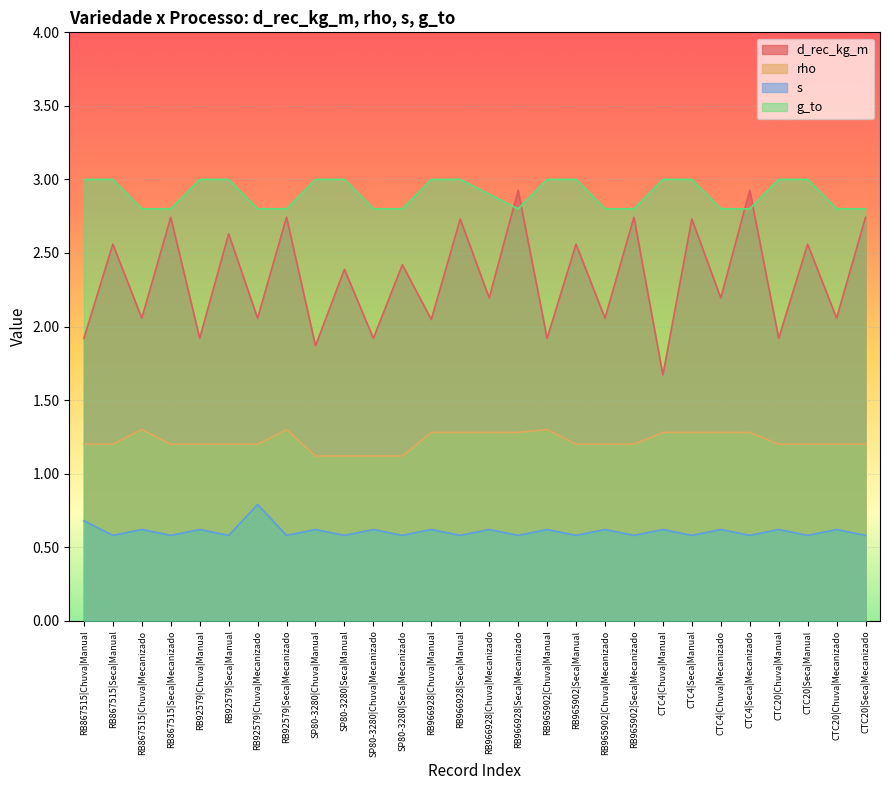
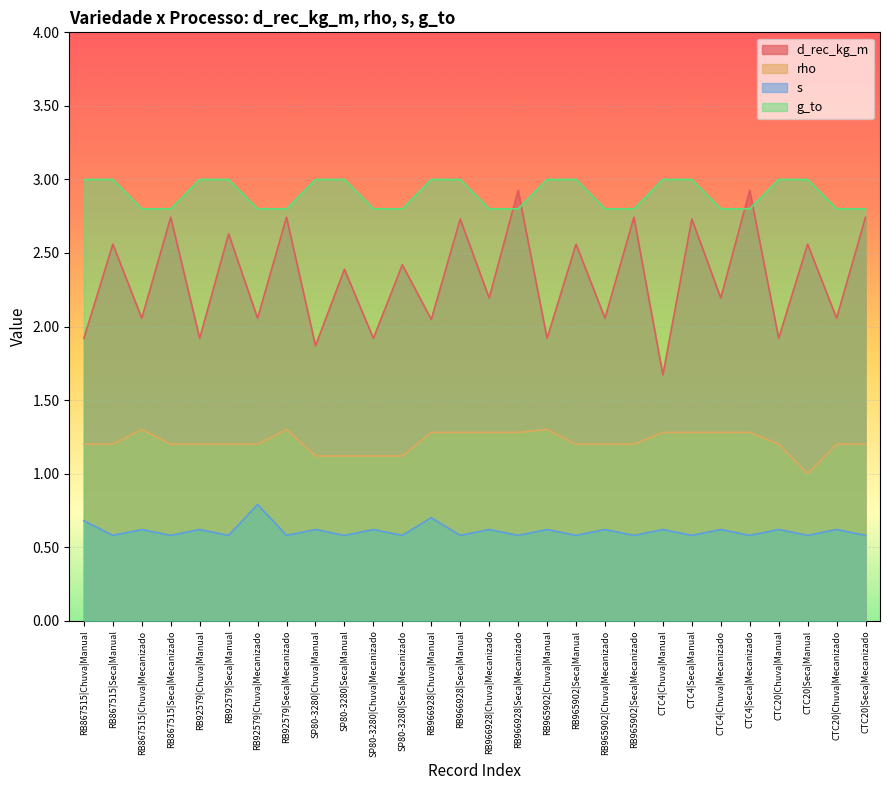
  {
    "d_rec_kg_m": {
      "RB867515|Chuva|Manual": 1.92,
      "RB867515|Seca|Manual": 2.56,
      "RB867515|Chuva|Mecanizado": 2.06,
      "RB867515|Seca|Mecanizado": 2.74,
      "RB92579|Chuva|Manual": 1.92,
      "RB92579|Seca|Manual": 2.63,
      "RB92579|Chuva|Mecanizado": 2.06,
      "RB92579|Seca|Mecanizado": 2.74,
      "SP80-3280|Chuva|Manual": 1.87,
      "SP80-3280|Seca|Manual": 2.39,
      "SP80-3280|Chuva|Mecanizado": 1.92,
      "SP80-3280|Seca|Mecanizado": 2.42,
      "RB966928|Chuva|Manual": 2.05,
      "RB966928|Seca|Manual": 2.73,
      "RB966928|Chuva|Mecanizado": 2.19,
      "RB966928|Seca|Mecanizado": 2.93,
      "RB965902|Chuva|Manual": 1.92,
      "RB965902|Seca|Manual": 2.56,
      "RB965902|Chuva|Mecanizado": 2.06,
      "RB965902|Seca|Mecanizado": 2.74,
      "CTC4|Chuva|Manual": 1.67,
      "CTC4|Seca|Manual": 2.73,
      "CTC4|Chuva|Mecanizado": 2.19,
      "CTC4|Seca|Mecanizado": 2.93,
      "CTC20|Chuva|Manual": 1.92,
      "CTC20|Seca|Manual": 2.56,
      "CTC20|Chuva|Mecanizado": 2.06,
      "CTC20|Seca|Mecanizado": 2.74
    },
    "rho": {
      "RB867515|Chuva|Manual": 1.2,
      "RB867515|Seca|Manual": 1.2,
      "RB867515|Chuva|Mecanizado": 1.3,
      "RB867515|Seca|Mecanizado": 1.2,
      "RB92579|Chuva|Manual": 1.2,
      "RB92579|Seca|Manual": 1.2,
      "RB92579|Chuva|Mecanizado": 1.2,
      "RB92579|Seca|Mecanizado": 1.3,
      "SP80-3280|Chuva|Manual": 1.12,
      "SP80-3280|Seca|Manual": 1.12,
      "SP80-3280|Chuva|Mecanizado": 1.12,
      "SP80-3280|Seca|Mecanizado": 1.12,
      "RB966928|Chuva|Manual": 1.28,
      "RB966928|Seca|Manual": 1.28,
      "RB966928|Chuva|Mecanizado": 1.28,
      "RB966928|Seca|Mecanizado": 1.28,
      "RB965902|Chuva|Manual": 1.3,
      "RB965902|Seca|Manual": 1.2,
      "RB965902|Chuva|Mecanizado": 1.2,
      "RB965902|Seca|Mecanizado": 1.2,
      "CTC4|Chuva|Manual": 1.28,
      "CTC4|Seca|Manual": 1.28,
      "CTC4|Chuva|Mecanizado": 1.28,
      "CTC4|Seca|Mecanizado": 1.28,
      "CTC20|Chuva|Manual": 1.2,
-     "CTC20|Seca|Manual": 1.2,
+     "CTC20|Seca|Manual": 1.0,
      "CTC20|Chuva|Mecanizado": 1.2,
      "CTC20|Seca|Mecanizado": 1.2
    },
    "s": {
      "RB867515|Chuva|Manual": 0.68,
      "RB867515|Seca|Manual": 0.58,
      "RB867515|Chuva|Mecanizado": 0.62,
      "RB867515|Seca|Mecanizado": 0.58,
      "RB92579|Chuva|Manual": 0.62,
      "RB92579|Seca|Manual": 0.58,
      "RB92579|Chuva|Mecanizado": 0.79,
      "RB92579|Seca|Mecanizado": 0.58,
      "SP80-3280|Chuva|Manual": 0.62,
      "SP80-3280|Seca|Manual": 0.58,
      "SP80-3280|Chuva|Mecanizado": 0.62,
      "SP80-3280|Seca|Mecanizado": 0.58,
-     "RB966928|Chuva|Manual": 0.62,
+     "RB966928|Chuva|Manual": 0.70,
      "RB966928|Seca|Manual": 0.58,
      "RB966928|Chuva|Mecanizado": 0.62,
      "RB966928|Seca|Mecanizado": 0.58,
      "RB965902|Chuva|Manual": 0.62,
      "RB965902|Seca|Manual": 0.58,
      "RB965902|Chuva|Mecanizado": 0.62,
      "RB965902|Seca|Mecanizado": 0.58,
      "CTC4|Chuva|Manual": 0.62,
      "CTC4|Seca|Manual": 0.58,
      "CTC4|Chuva|Mecanizado": 0.62,
      "CTC4|Seca|Mecanizado": 0.58,
      "CTC20|Chuva|Manual": 0.62,
      "CTC20|Seca|Manual": 0.58,
      "CTC20|Chuva|Mecanizado": 0.62,
      "CTC20|Seca|Mecanizado": 0.58
    },
    "g_to": {
      "RB867515|Chuva|Manual": 3.0,
      "RB867515|Seca|Manual": 3.0,
      "RB867515|Chuva|Mecanizado": 2.8,
      "RB867515|Seca|Mecanizado": 2.8,
      "RB92579|Chuva|Manual": 3.0,
      "RB92579|Seca|Manual": 3.0,
      "RB92579|Chuva|Mecanizado": 2.8,
      "RB92579|Seca|Mecanizado": 2.8,
      "SP80-3280|Chuva|Manual": 3.0,
      "SP80-3280|Seca|Manual": 3.0,
      "SP80-3280|Chuva|Mecanizado": 2.8,
      "SP80-3280|Seca|Mecanizado": 2.8,
      "RB966928|Chuva|Manual": 3.0,
      "RB966928|Seca|Manual": 3.0,
-     "RB966928|Chuva|Mecanizado": 2.9,
+     "RB966928|Chuva|Mecanizado": 2.8,
      "RB966928|Seca|Mecanizado": 2.8,
      "RB965902|Chuva|Manual": 3.0,
      "RB965902|Seca|Manual": 3.0,
      "RB965902|Chuva|Mecanizado": 2.8,
      "RB965902|Seca|Mecanizado": 2.8,
      "CTC4|Chuva|Manual": 3.0,
      "CTC4|Seca|Manual": 3.0,
      "CTC4|Chuva|Mecanizado": 2.8,
      "CTC4|Seca|Mecanizado": 2.8,
      "CTC20|Chuva|Manual": 3.0,
      "CTC20|Seca|Manual": 3.0,
      "CTC20|Chuva|Mecanizado": 2.8,
      "CTC20|Seca|Mecanizado": 2.8
    }
  }
